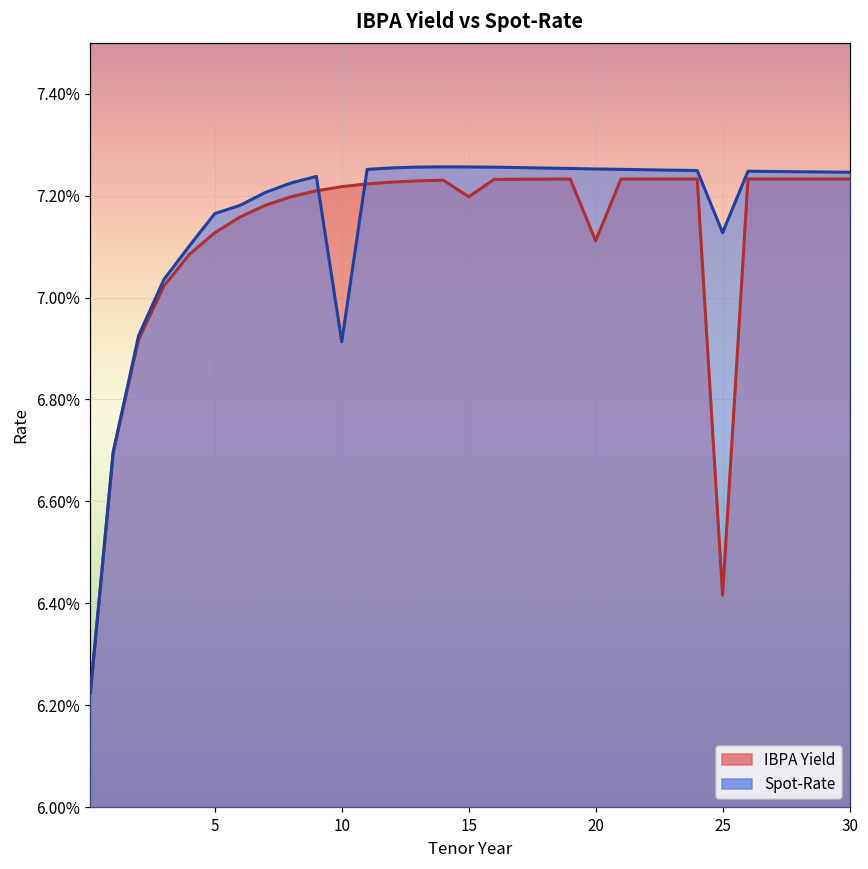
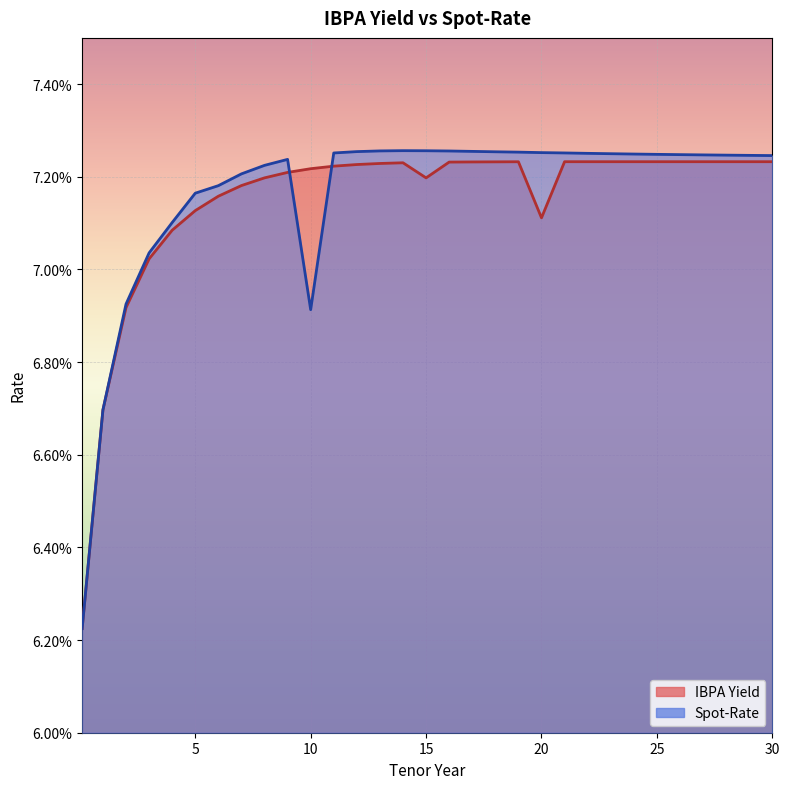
  {
    "IBPA Yield": {
      "5": "7.13%",
      "10": "7.22%",
      "15": "7.20%",
      "20": "7.11%",
-     "25": "6.42%",
+     "25": "7.23%",
      "30": "7.23%"
    },
    "Spot-Rate": {
      "5": "7.16%",
      "10": "6.91%",
      "15": "7.26%",
      "20": "7.25%",
-     "25": "7.13%",
+     "25": "7.25%",
      "30": "7.25%"
    }
  }
